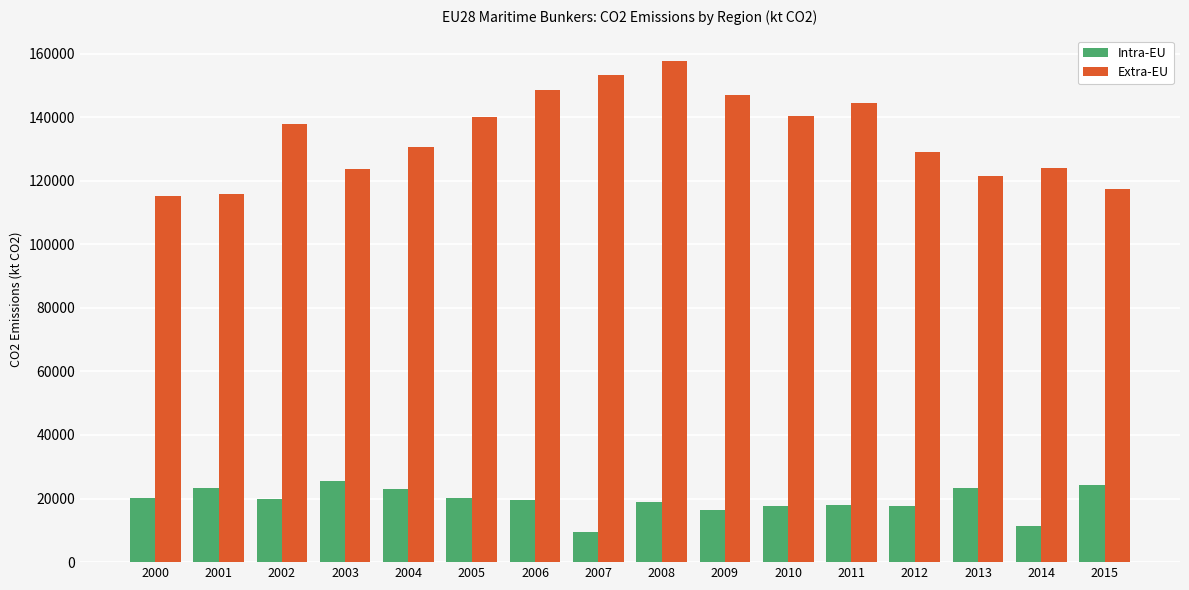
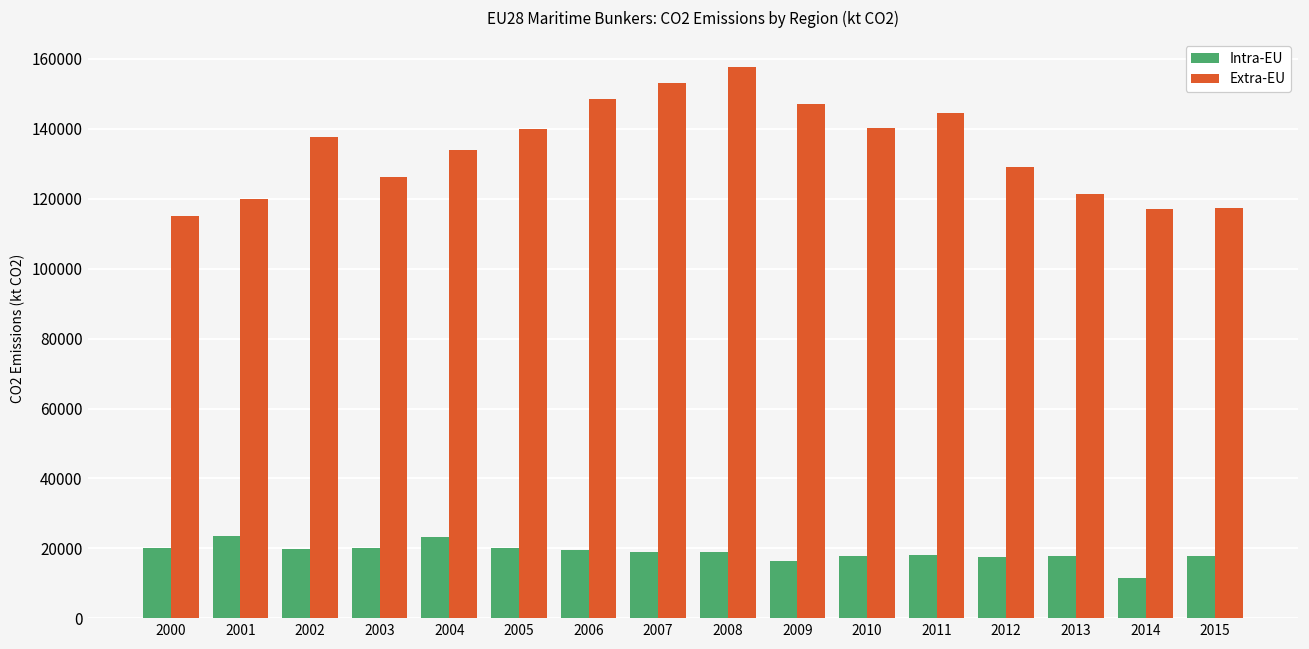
  {
    "Intra-EU": {
      "2000": 20000,
      "2001": 23000,
      "2002": 20000,
-     "2003": 25000,
+     "2003": 20000,
      "2004": 23000,
      "2005": 20000,
      "2006": 19000,
-     "2007": 9000,
+     "2007": 19000,
      "2008": 19000,
      "2009": 16000,
      "2010": 18000,
      "2011": 18000,
      "2012": 18000,
-     "2013": 23000,
+     "2013": 18000,
      "2014": 12000,
-     "2015": 24000
+     "2015": 18000
    },
    "Extra-EU": {
      "2000": 115000,
-     "2001": 116000,
+     "2001": 120000,
      "2002": 138000,
-     "2003": 124000,
-     "2004": 131000,
+     "2003": 126000,
+     "2004": 134000,
      "2005": 140000,
      "2006": 149000,
      "2007": 153000,
      "2008": 158000,
      "2009": 147000,
      "2010": 140000,
      "2011": 145000,
      "2012": 129000,
      "2013": 121000,
-     "2014": 124000,
+     "2014": 117000,
      "2015": 117000
    }
  }
